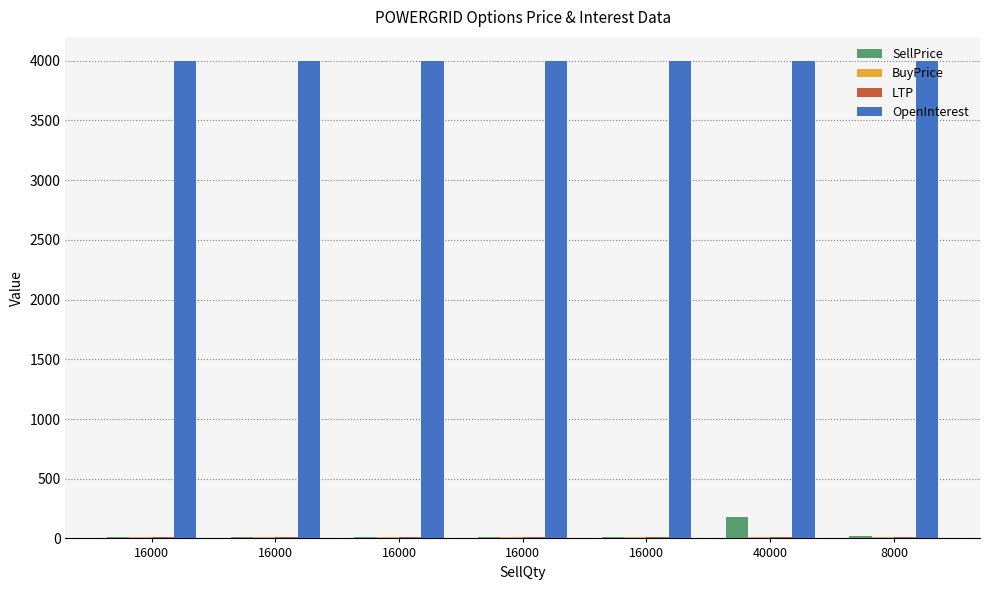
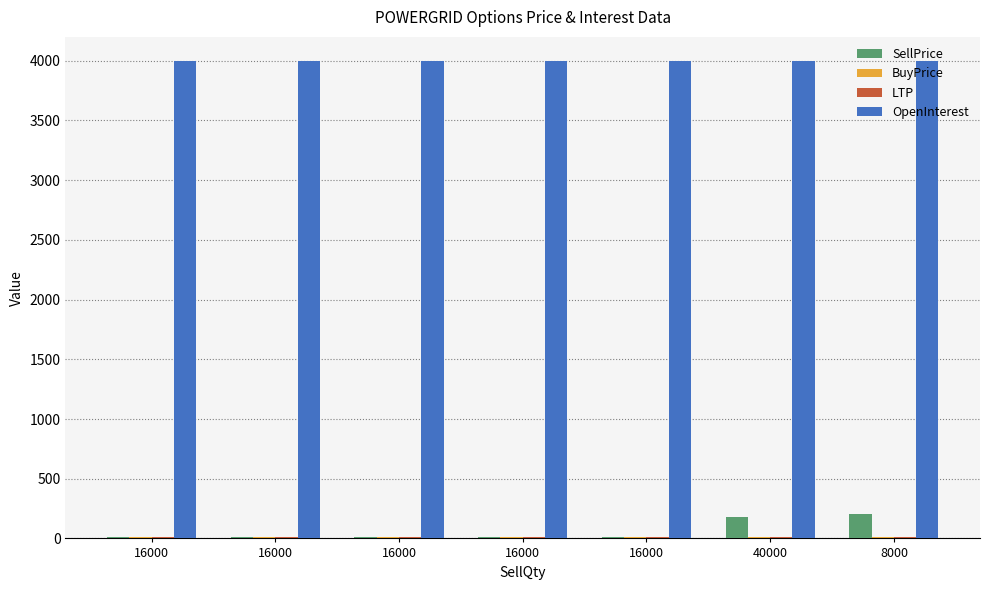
  {
    "SellPrice": {
      "40000": 180,
-     "8000": 20
+     "8000": 200
    },
    "OpenInterest": {
      "40000": 4000,
      "8000": 4000
    }
  }
